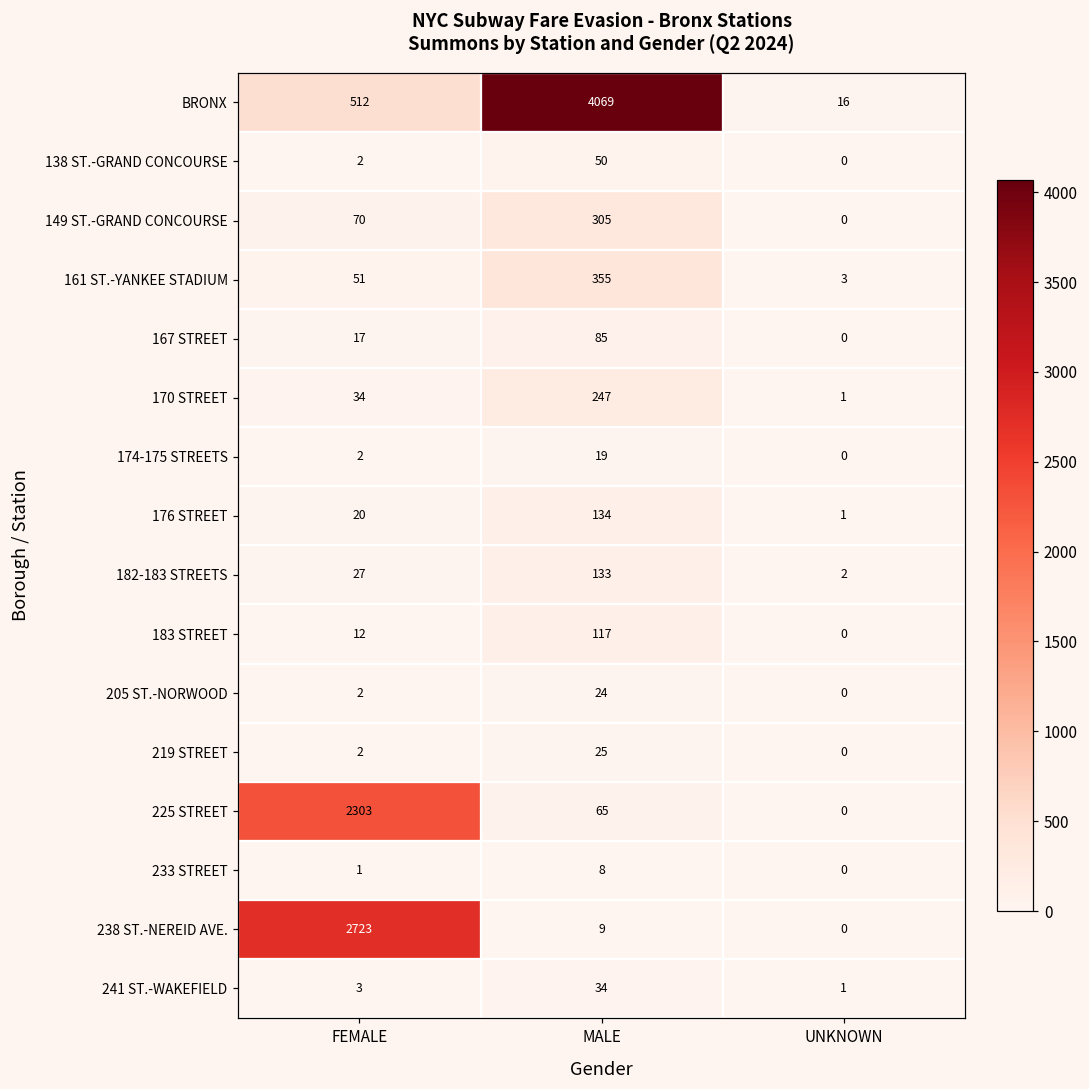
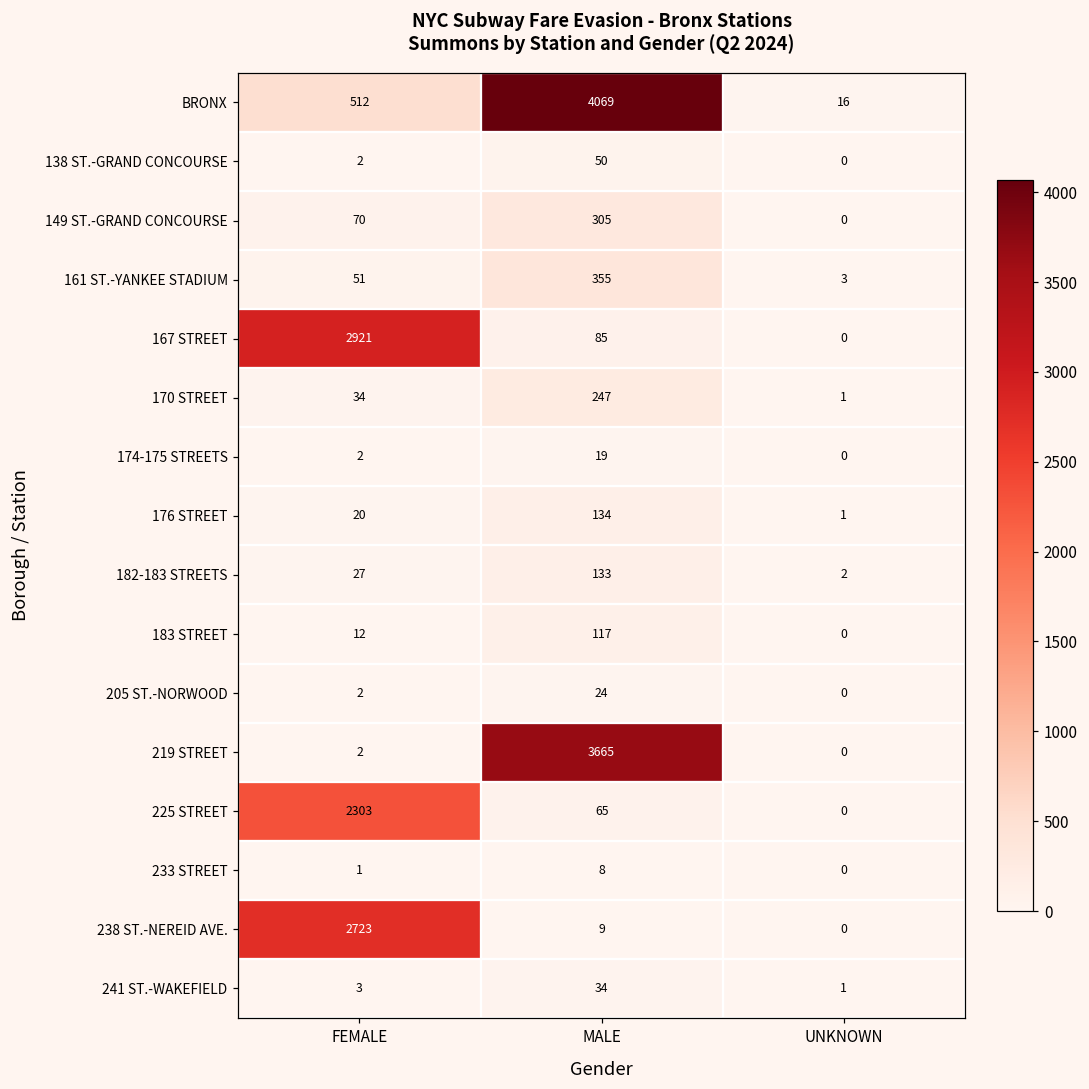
  {
    "BRONX": {
      "FEMALE": 512,
      "MALE": 4069,
      "UNKNOWN": 16
    },
    "138 ST.-GRAND CONCOURSE": {
      "FEMALE": 2,
      "MALE": 50,
      "UNKNOWN": 0
    },
    "149 ST.-GRAND CONCOURSE": {
      "FEMALE": 70,
      "MALE": 305,
      "UNKNOWN": 0
    },
    "161 ST.-YANKEE STADIUM": {
      "FEMALE": 51,
      "MALE": 355,
      "UNKNOWN": 3
    },
    "167 STREET": {
-     "FEMALE": 17,
+     "FEMALE": 2921,
      "MALE": 85,
      "UNKNOWN": 0
    },
    "170 STREET": {
      "FEMALE": 34,
      "MALE": 247,
      "UNKNOWN": 1
    },
    "174-175 STREETS": {
      "FEMALE": 2,
      "MALE": 19,
      "UNKNOWN": 0
    },
    "176 STREET": {
      "FEMALE": 20,
      "MALE": 134,
      "UNKNOWN": 1
    },
    "182-183 STREETS": {
      "FEMALE": 27,
      "MALE": 133,
      "UNKNOWN": 2
    },
    "183 STREET": {
      "FEMALE": 12,
      "MALE": 117,
      "UNKNOWN": 0
    },
    "205 ST.-NORWOOD": {
      "FEMALE": 2,
      "MALE": 24,
      "UNKNOWN": 0
    },
    "219 STREET": {
      "FEMALE": 2,
-     "MALE": 25,
+     "MALE": 3665,
      "UNKNOWN": 0
    },
    "225 STREET": {
      "FEMALE": 2303,
      "MALE": 65,
      "UNKNOWN": 0
    },
    "233 STREET": {
      "FEMALE": 1,
      "MALE": 8,
      "UNKNOWN": 0
    },
    "238 ST.-NEREID AVE.": {
      "FEMALE": 2723,
      "MALE": 9,
      "UNKNOWN": 0
    },
    "241 ST.-WAKEFIELD": {
      "FEMALE": 3,
      "MALE": 34,
      "UNKNOWN": 1
    }
  }
